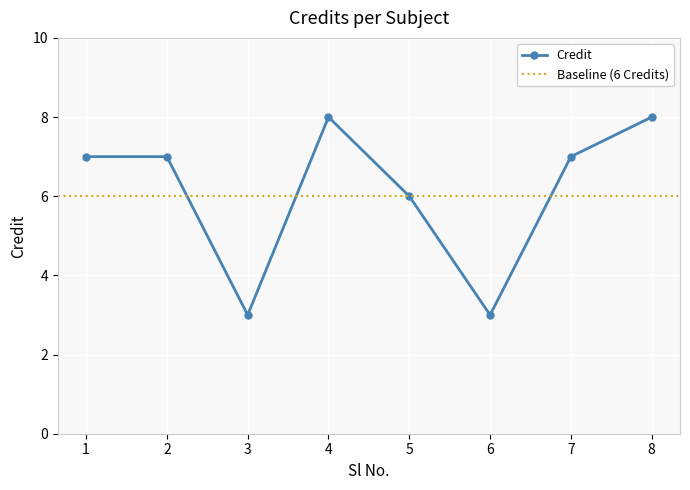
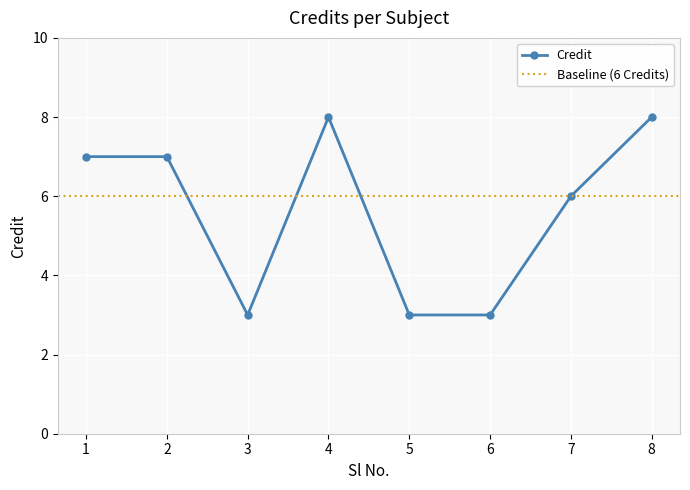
  {
    "1": 7,
    "2": 7,
    "3": 3,
    "4": 8,
-   "5": 6,
+   "5": 3,
    "6": 3,
-   "7": 7,
+   "7": 6,
    "8": 8
  }
